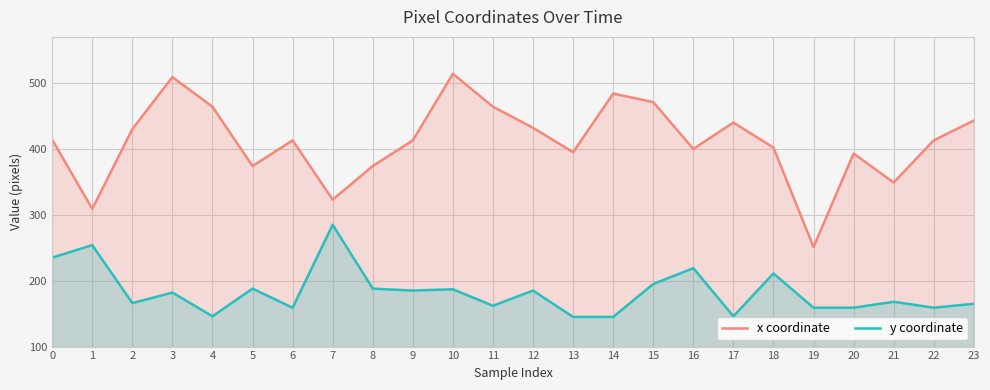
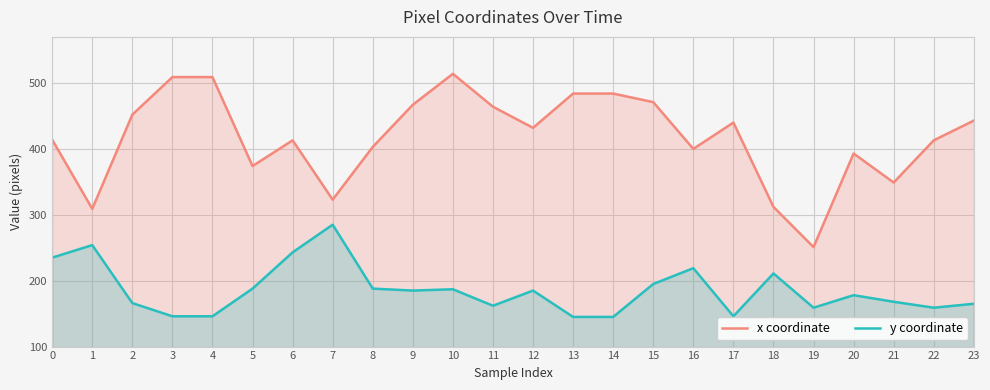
  {
    "x coordinate": {
      "0": 410,
      "1": 310,
-     "2": 430,
+     "2": 450,
      "3": 510,
-     "4": 460,
+     "4": 510,
      "5": 370,
      "6": 410,
      "7": 320,
-     "8": 370,
-     "9": 410,
+     "8": 400,
+     "9": 470,
      "10": 510,
      "11": 460,
      "12": 430,
-     "13": 400,
+     "13": 480,
      "14": 480,
      "15": 470,
      "16": 400,
      "17": 440,
-     "18": 400,
+     "18": 310,
      "19": 250,
      "20": 390,
      "21": 350,
      "22": 410,
      "23": 440
    },
    "y coordinate": {
      "0": 240,
      "1": 250,
      "2": 170,
-     "3": 180,
+     "3": 150,
      "4": 150,
      "5": 190,
-     "6": 160,
+     "6": 240,
      "7": 290,
      "8": 190,
      "9": 190,
      "10": 190,
      "11": 160,
      "12": 190,
      "13": 150,
      "14": 150,
      "15": 200,
      "16": 220,
      "17": 150,
      "18": 210,
      "19": 160,
-     "20": 160,
+     "20": 180,
      "21": 170,
      "22": 160,
      "23": 170
    }
  }
